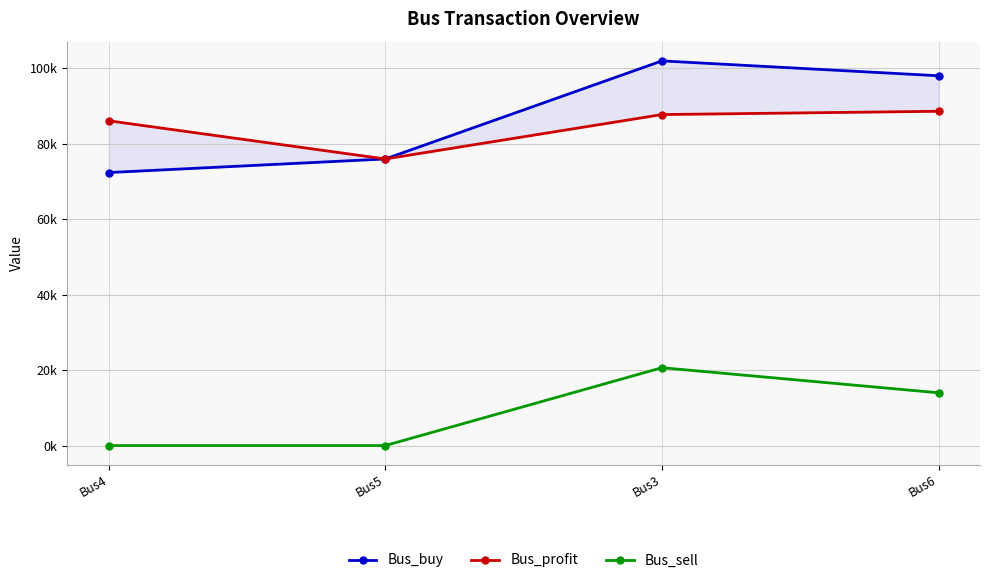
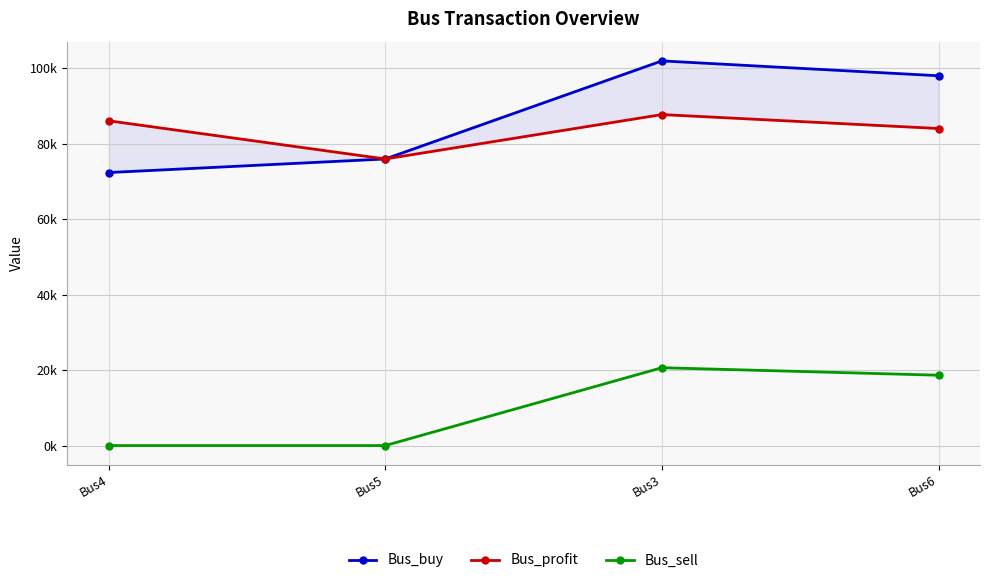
  {
    "Bus_profit": {
      "Bus3": 88000,
-     "Bus6": 89000
+     "Bus6": 84000
    },
    "Bus_sell": {
      "Bus4": 0,
      "Bus5": 0,
      "Bus3": 21000,
-     "Bus6": 14000
+     "Bus6": 19000
    }
  }
